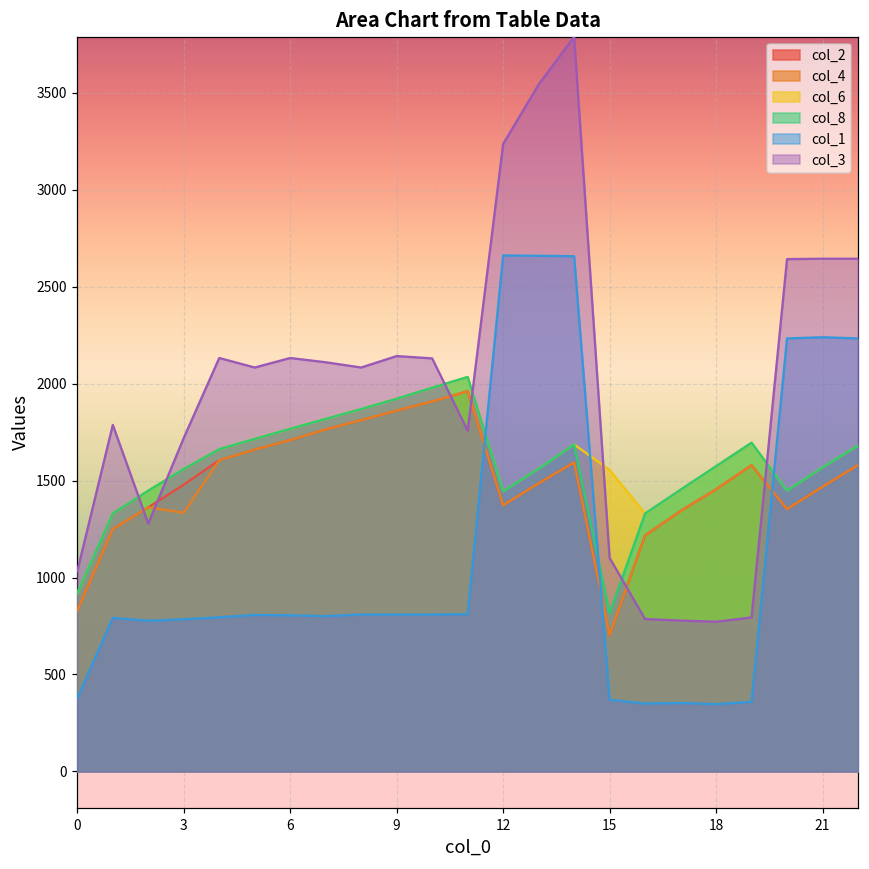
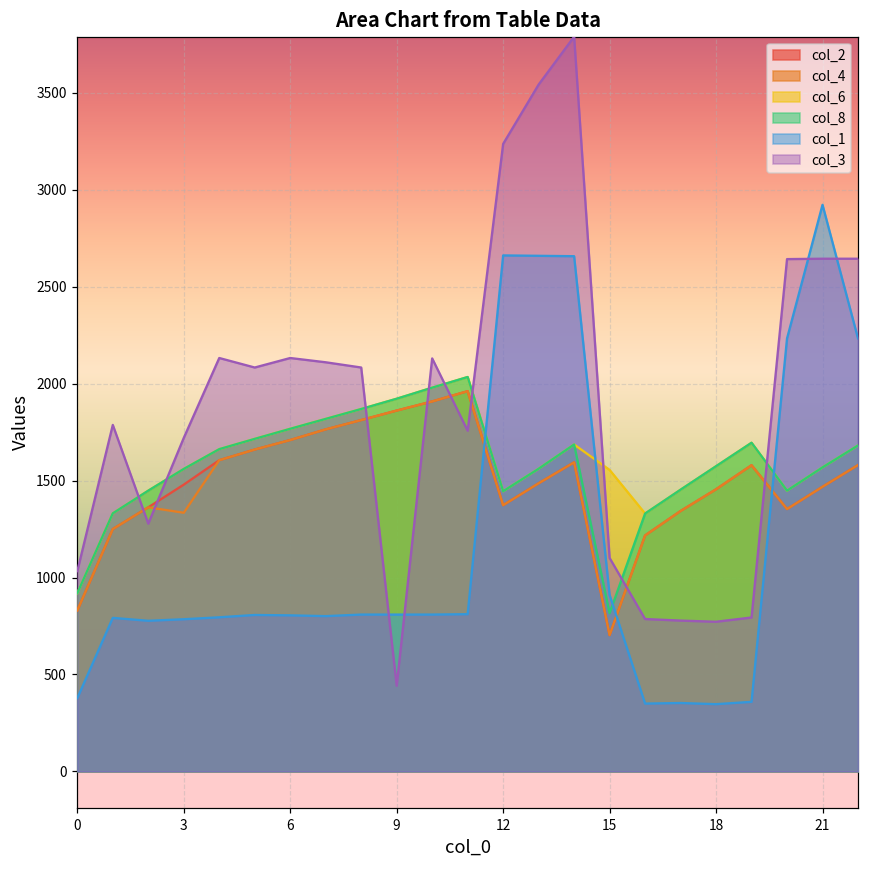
  {
    "col_6": {
      "15": 1560
    },
    "col_8": {
      "15": 820
    },
    "col_1": {
      "0": 380,
      "3": 790,
      "6": 810,
      "9": 810,
      "12": 2660,
-     "15": 370,
+     "15": 910,
      "18": 350,
-     "21": 2240
+     "21": 2920
    },
    "col_3": {
      "0": 1030,
      "3": 1720,
      "6": 2130,
-     "9": 2140,
+     "9": 440,
      "12": 3240,
      "15": 1100,
      "18": 770,
      "21": 2640
    }
  }
